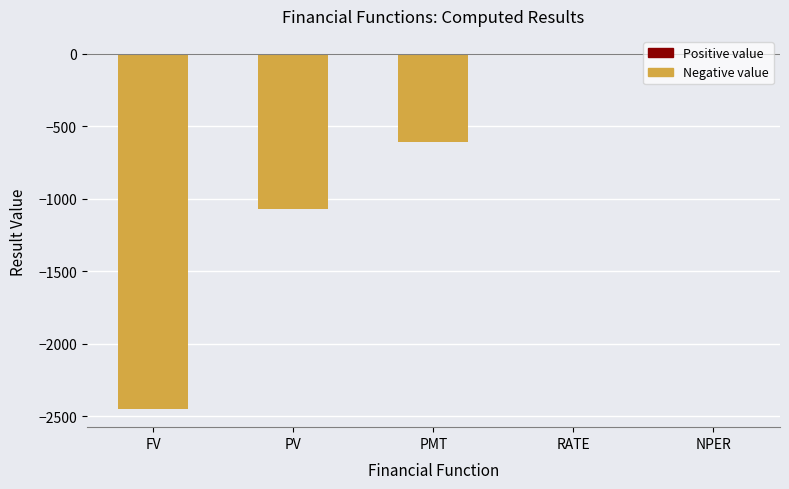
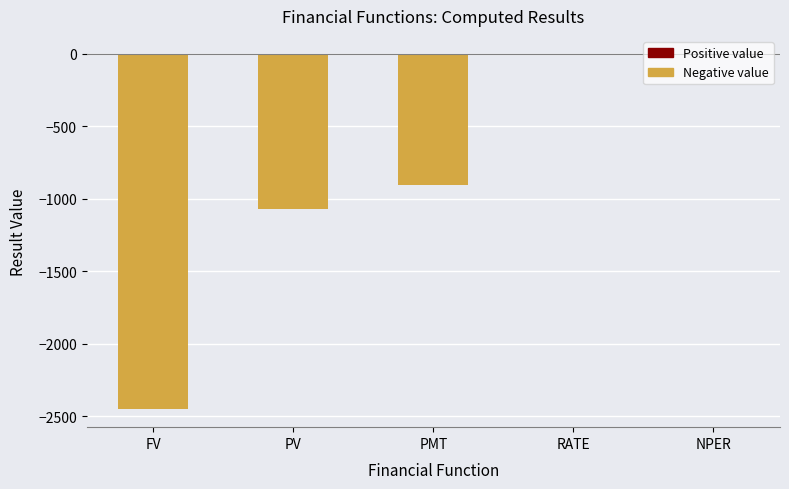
  {
    "FV": -2450,
    "PV": -1070,
-   "PMT": -610
+   "PMT": -910
  }
